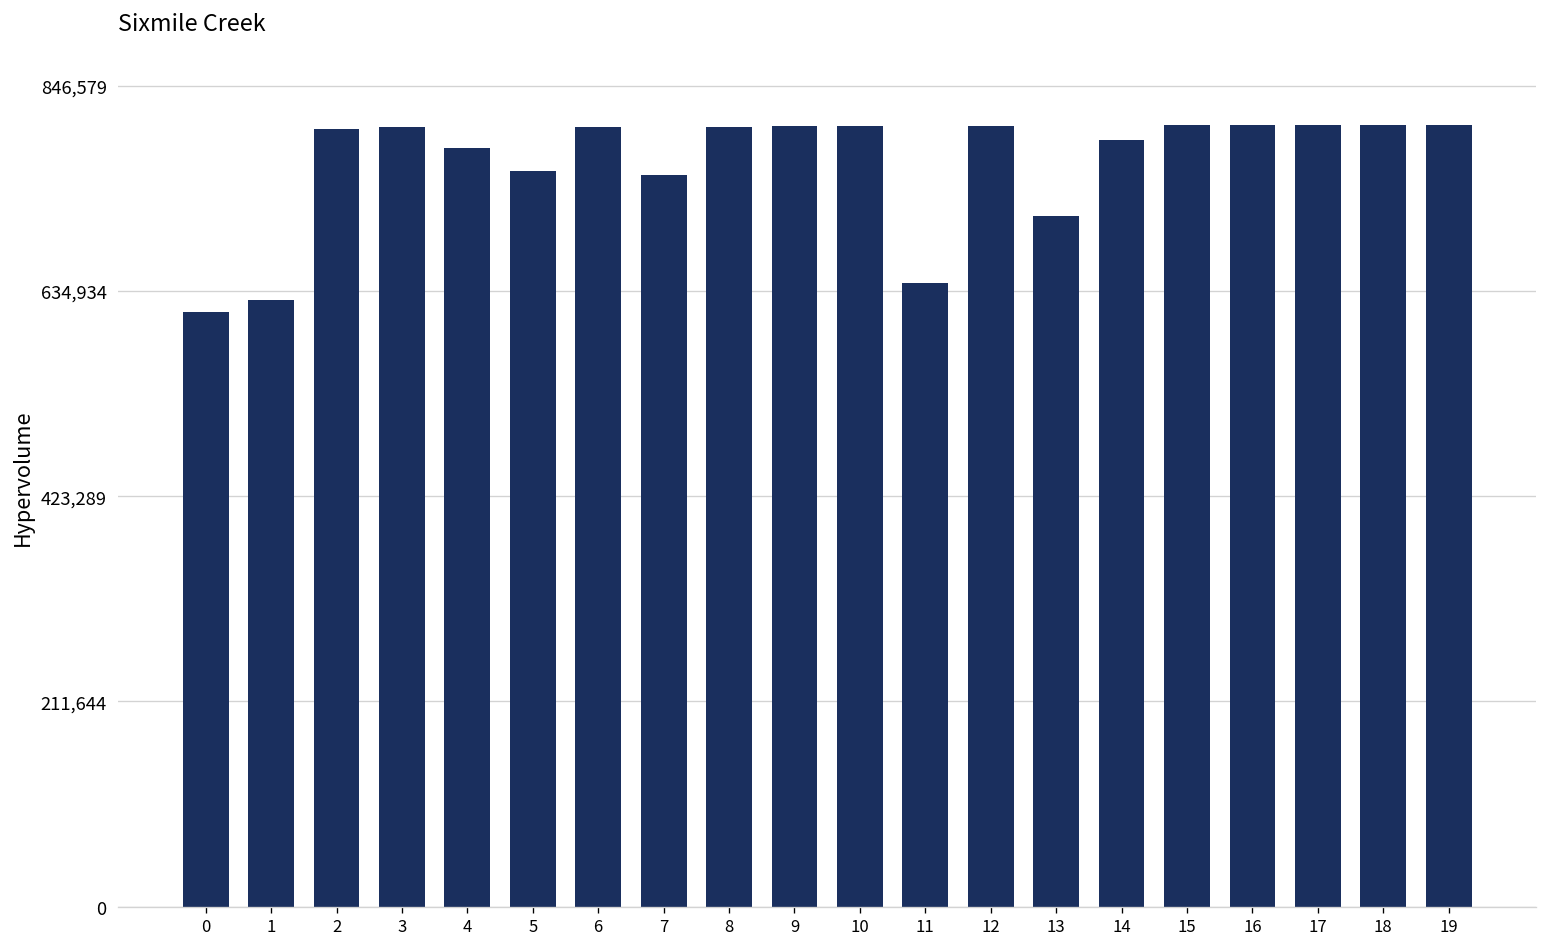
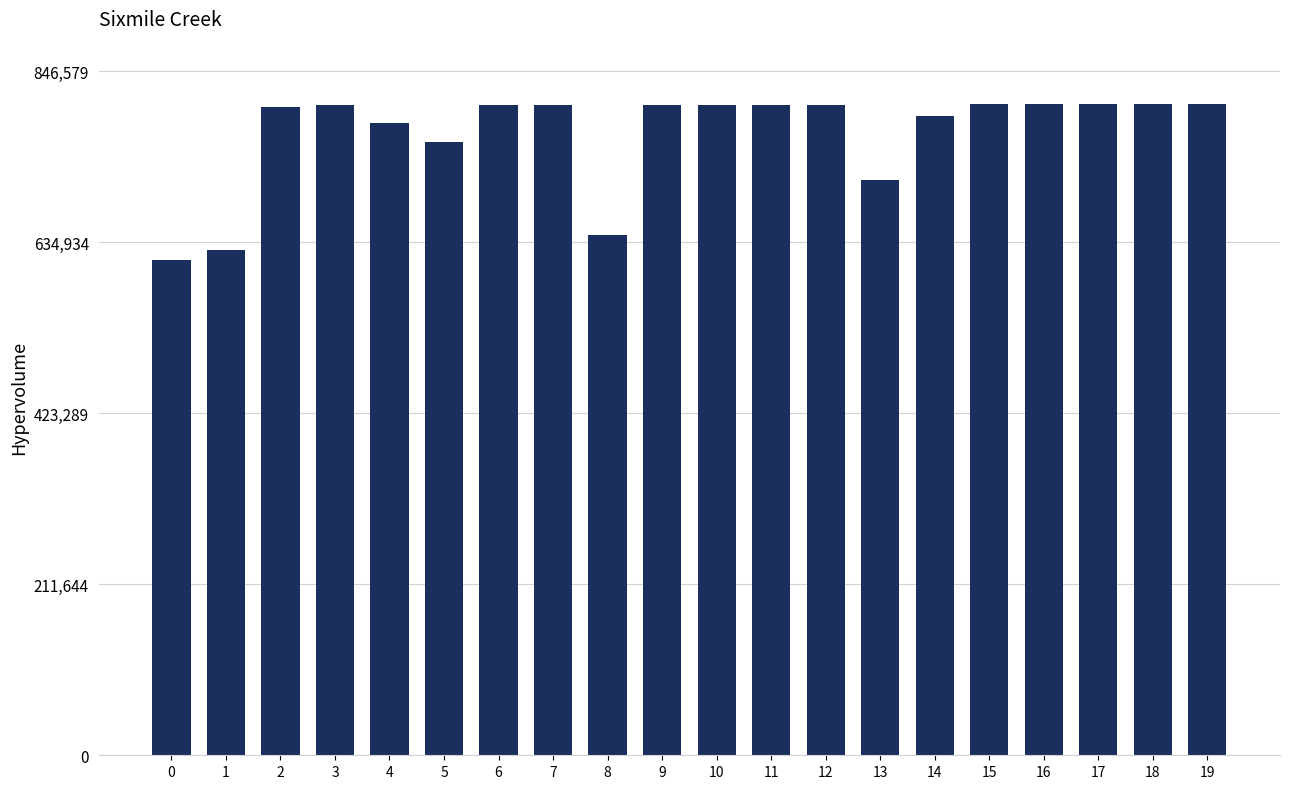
  {
    "0": "610,000",
    "1": "630,000",
    "2": "800,000",
    "3": "800,000",
    "4": "780,000",
    "5": "760,000",
    "6": "800,000",
-   "7": "750,000",
-   "8": "800,000",
+   "7": "800,000",
+   "8": "640,000",
    "9": "800,000",
    "10": "800,000",
-   "11": "640,000",
+   "11": "800,000",
    "12": "800,000",
    "13": "710,000",
    "14": "790,000",
    "15": "810,000",
    "16": "810,000",
    "17": "810,000",
    "18": "810,000",
    "19": "810,000"
  }
